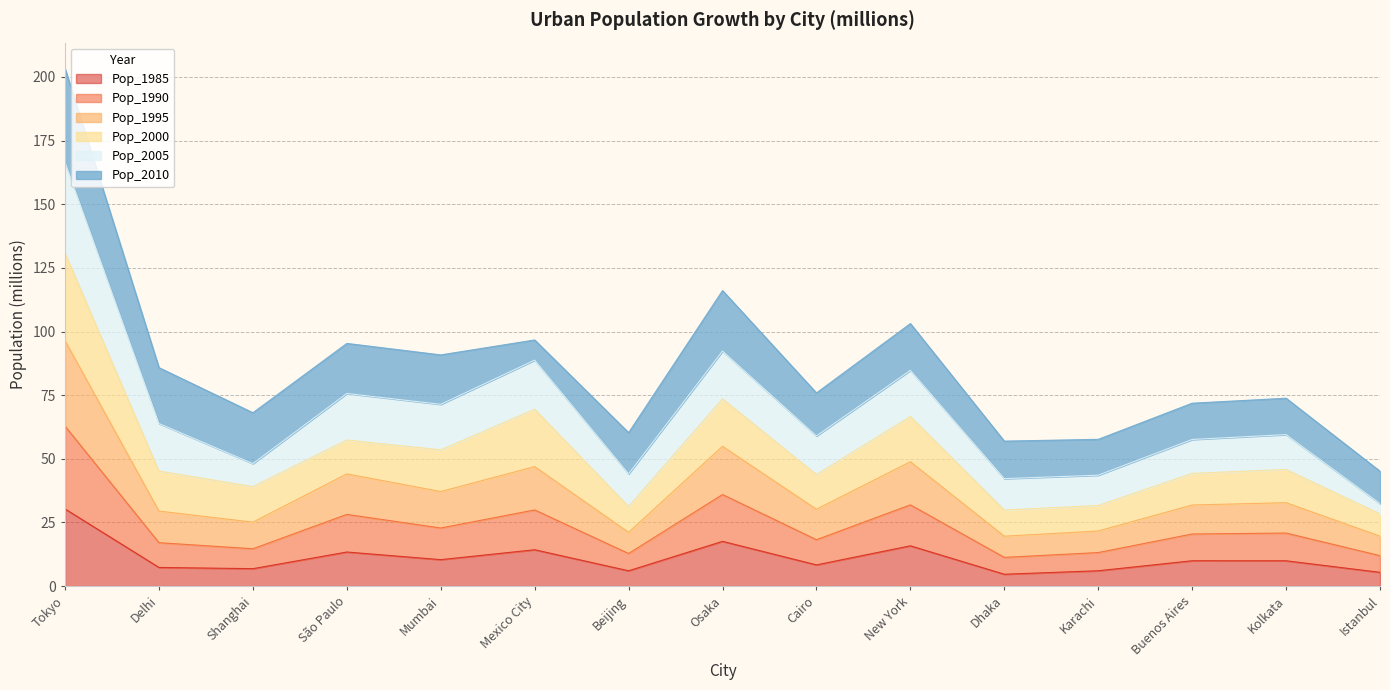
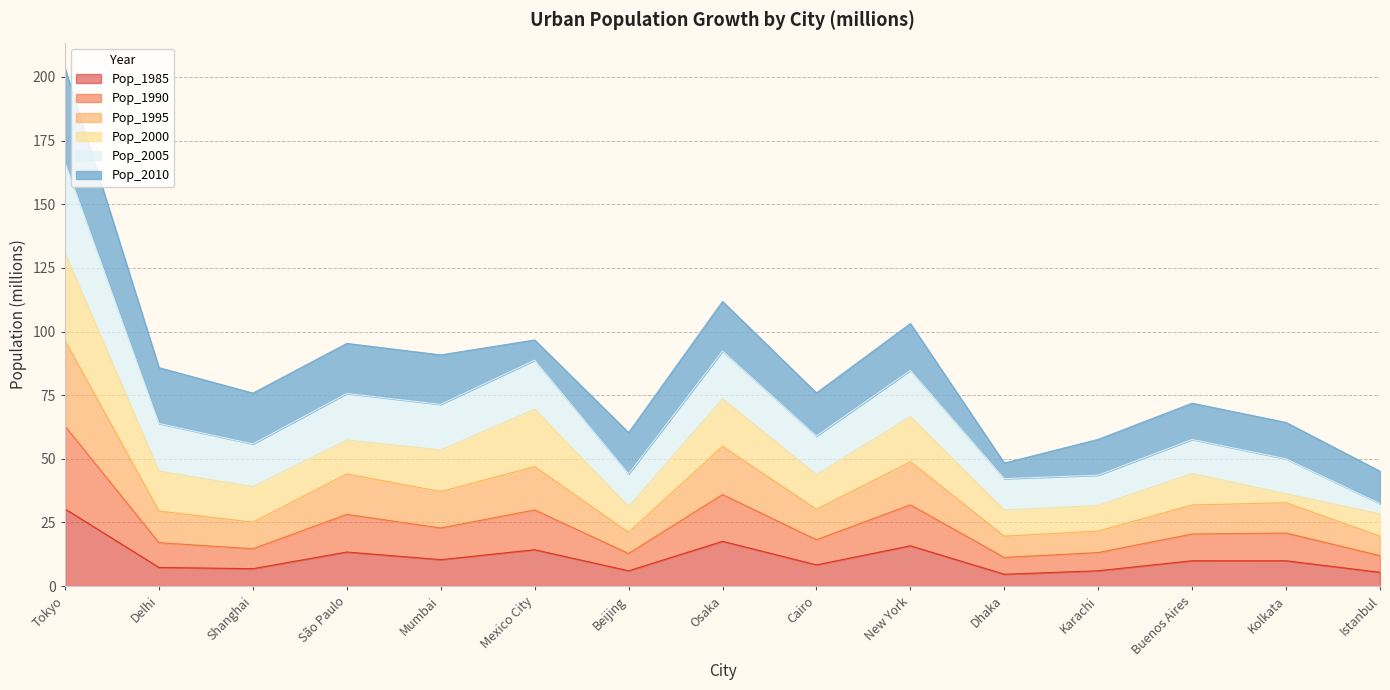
  {
    "Pop_2000": {
      "Tokyo": 34,
      "Delhi": 16,
      "Shanghai": 14,
      "São Paulo": 13,
      "Mumbai": 16,
      "Mexico City": 23,
      "Beijing": 10,
      "Osaka": 19,
      "Cairo": 14,
      "New York": 18,
      "Dhaka": 10,
      "Karachi": 10,
      "Buenos Aires": 12,
-     "Kolkata": 13,
+     "Kolkata": 4,
      "Istanbul": 9
    },
    "Pop_2005": {
      "Tokyo": 36,
      "Delhi": 19,
-     "Shanghai": 9,
+     "Shanghai": 17,
      "São Paulo": 18,
      "Mumbai": 18,
      "Mexico City": 19,
      "Beijing": 13,
      "Osaka": 19,
      "Cairo": 15,
      "New York": 18,
      "Dhaka": 12,
      "Karachi": 12,
      "Buenos Aires": 13,
      "Kolkata": 14,
      "Istanbul": 4
    },
    "Pop_2010": {
      "Tokyo": 37,
      "Delhi": 22,
      "Shanghai": 20,
      "São Paulo": 20,
      "Mumbai": 19,
      "Mexico City": 8,
      "Beijing": 16,
-     "Osaka": 24,
+     "Osaka": 19,
      "Cairo": 17,
      "New York": 18,
-     "Dhaka": 15,
+     "Dhaka": 6,
      "Karachi": 14,
      "Buenos Aires": 14,
      "Kolkata": 14,
      "Istanbul": 13
    }
  }
